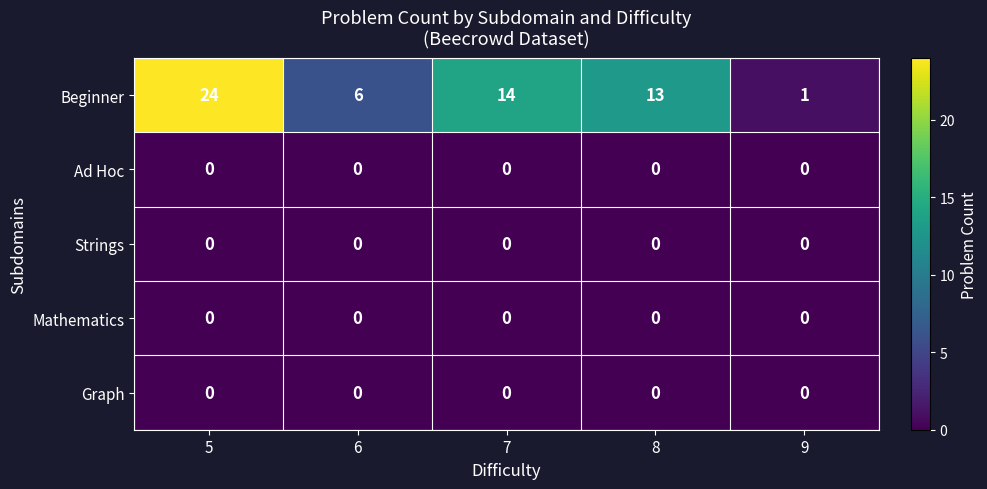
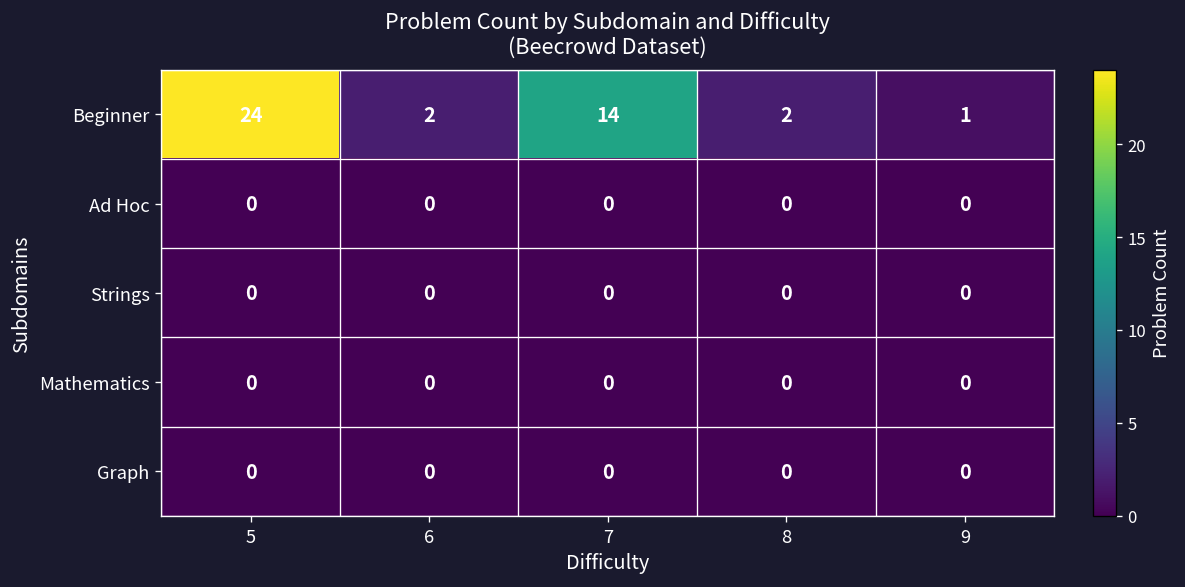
  {
    "Beginner": {
      "5": 24,
-     "6": 6,
+     "6": 2,
      "7": 14,
-     "8": 13,
+     "8": 2,
      "9": 1
    },
    "Ad Hoc": {
      "5": 0,
      "6": 0,
      "7": 0,
      "8": 0,
      "9": 0
    },
    "Strings": {
      "5": 0,
      "6": 0,
      "7": 0,
      "8": 0,
      "9": 0
    },
    "Mathematics": {
      "5": 0,
      "6": 0,
      "7": 0,
      "8": 0,
      "9": 0
    },
    "Graph": {
      "5": 0,
      "6": 0,
      "7": 0,
      "8": 0,
      "9": 0
    }
  }
